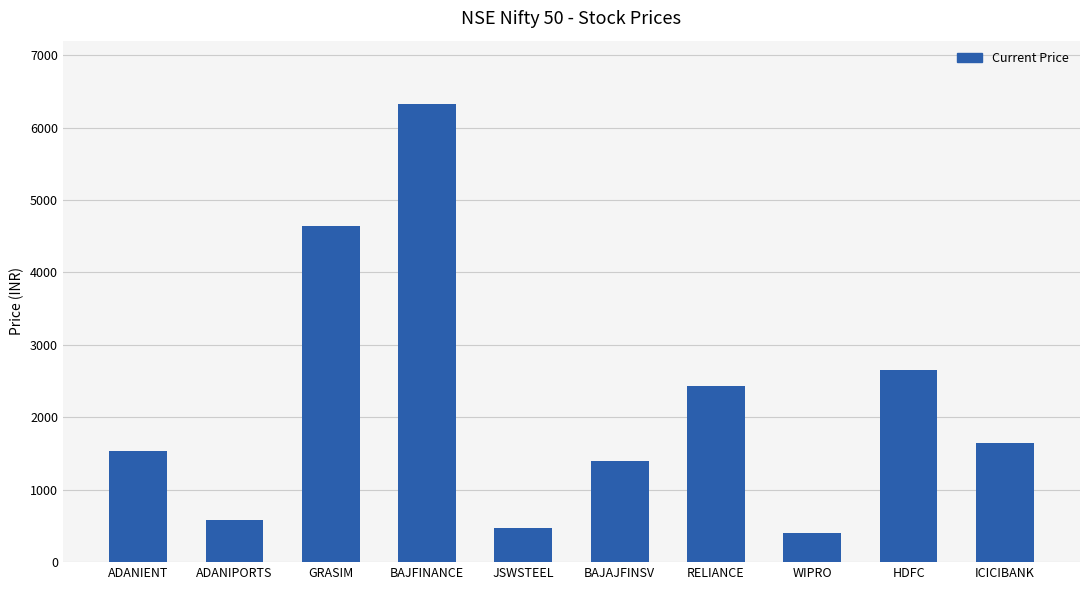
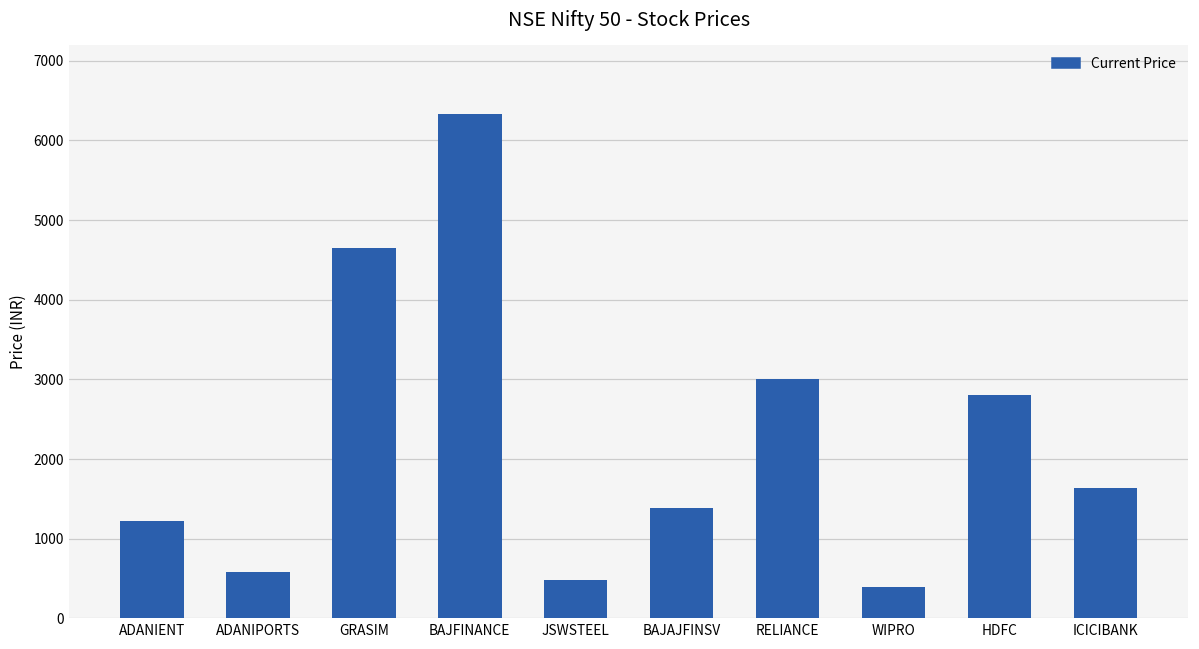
  {
-   "ADANIENT": 1500,
+   "ADANIENT": 1200,
    "ADANIPORTS": 600,
    "GRASIM": 4600,
    "BAJFINANCE": 6300,
    "JSWSTEEL": 500,
    "BAJAJFINSV": 1400,
-   "RELIANCE": 2400,
+   "RELIANCE": 3000,
    "WIPRO": 400,
-   "HDFC": 2700,
+   "HDFC": 2800,
    "ICICIBANK": 1600
  }
